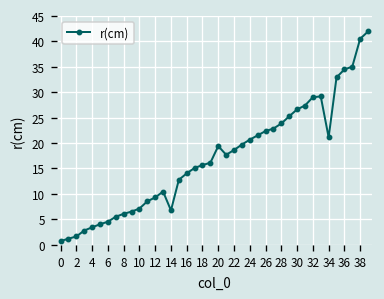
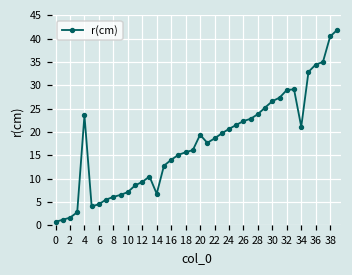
  {
    "0": 1,
    "2": 2,
-   "4": 3,
+   "4": 24,
    "6": 5,
    "8": 6,
    "10": 7,
    "12": 9,
    "14": 7,
    "16": 14,
    "18": 16,
    "20": 19,
    "22": 19,
    "24": 21,
    "26": 22,
    "28": 24,
    "30": 27,
    "32": 29,
    "34": 21,
    "36": 34,
    "38": 40
  }
